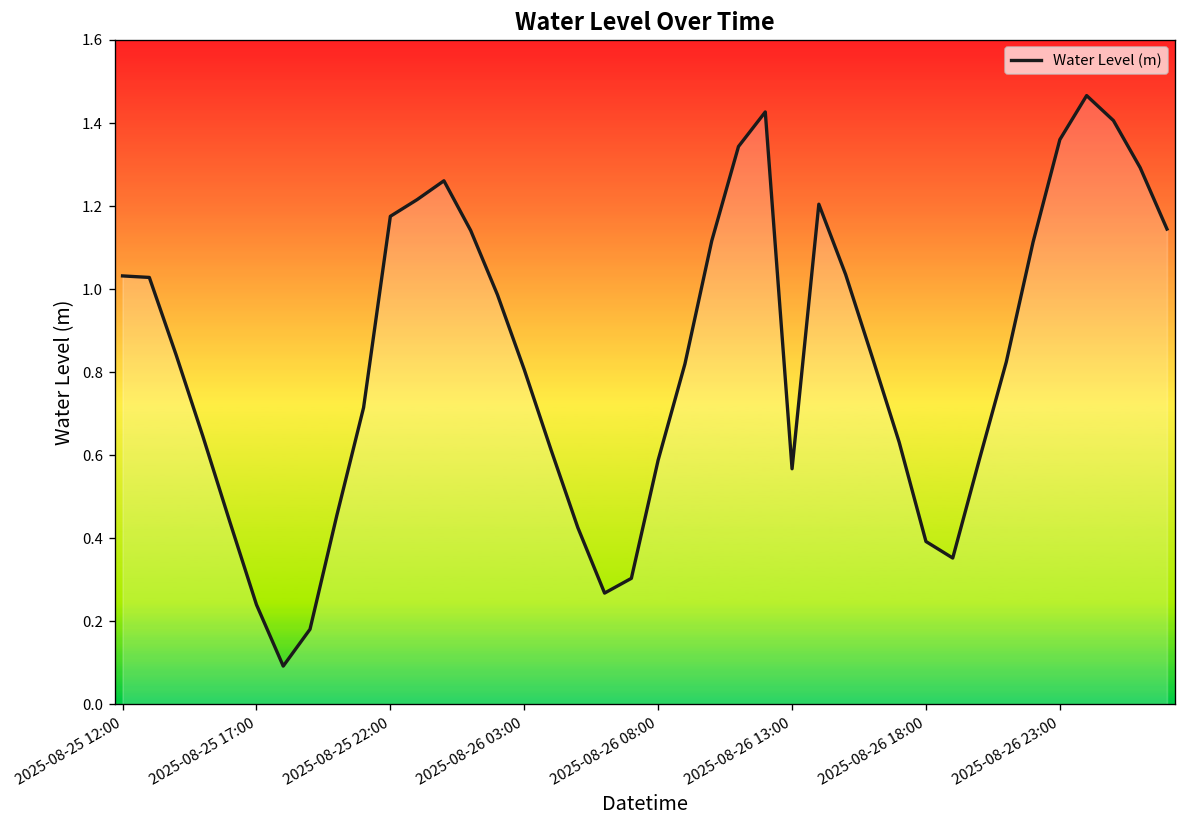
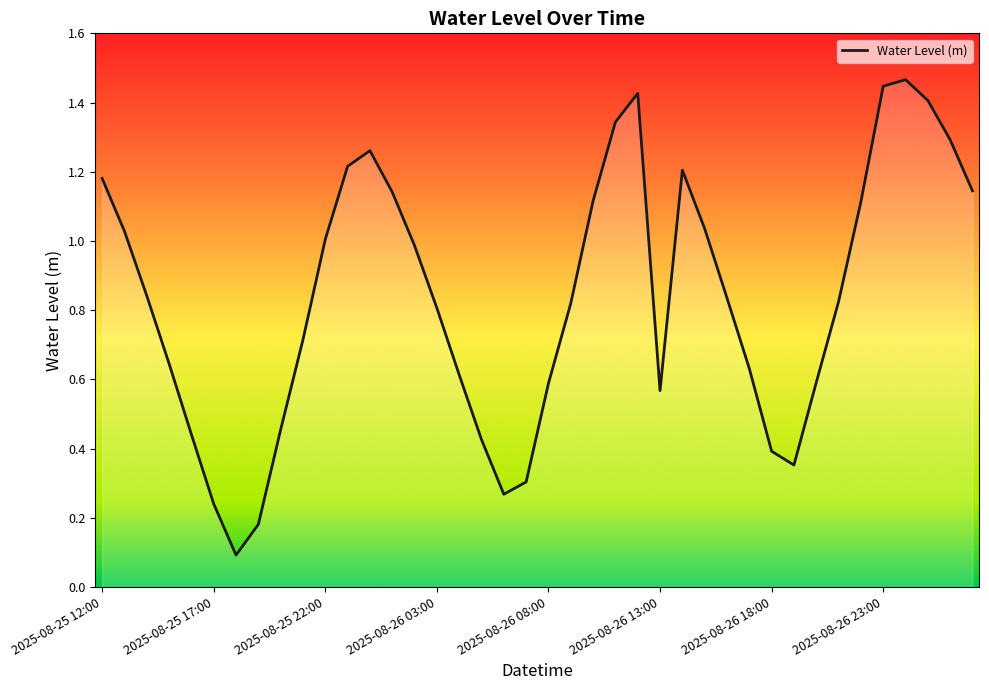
  {
-   "2025-08-25 12:00": 1.03,
+   "2025-08-25 12:00": 1.18,
    "2025-08-25 17:00": 0.24,
-   "2025-08-25 22:00": 1.18,
+   "2025-08-25 22:00": 1.00,
    "2025-08-26 03:00": 0.81,
    "2025-08-26 08:00": 0.59,
    "2025-08-26 13:00": 0.57,
    "2025-08-26 18:00": 0.39,
-   "2025-08-26 23:00": 1.36
+   "2025-08-26 23:00": 1.45
  }
